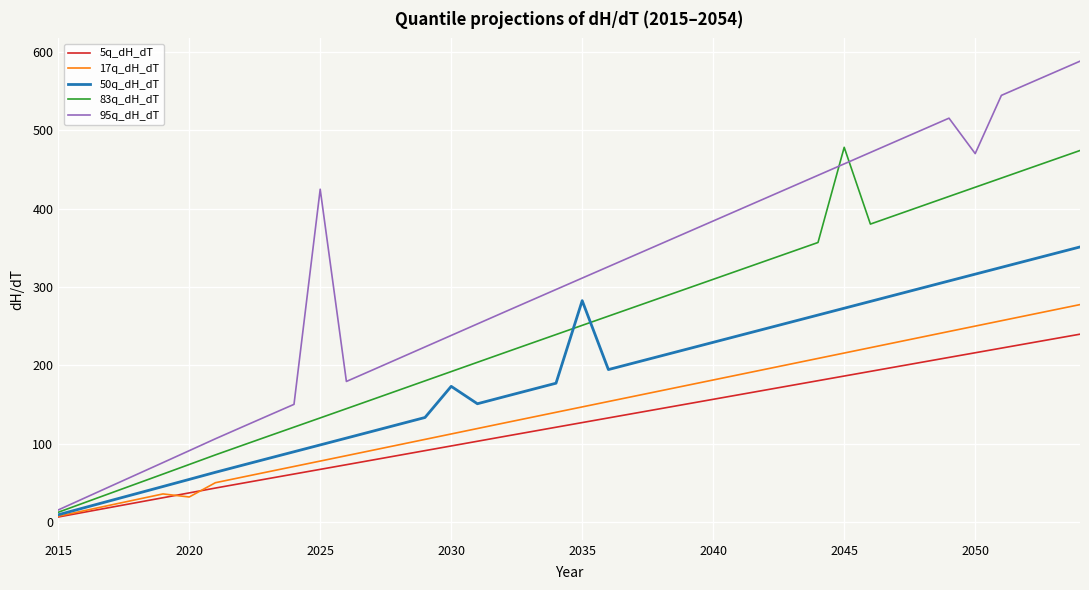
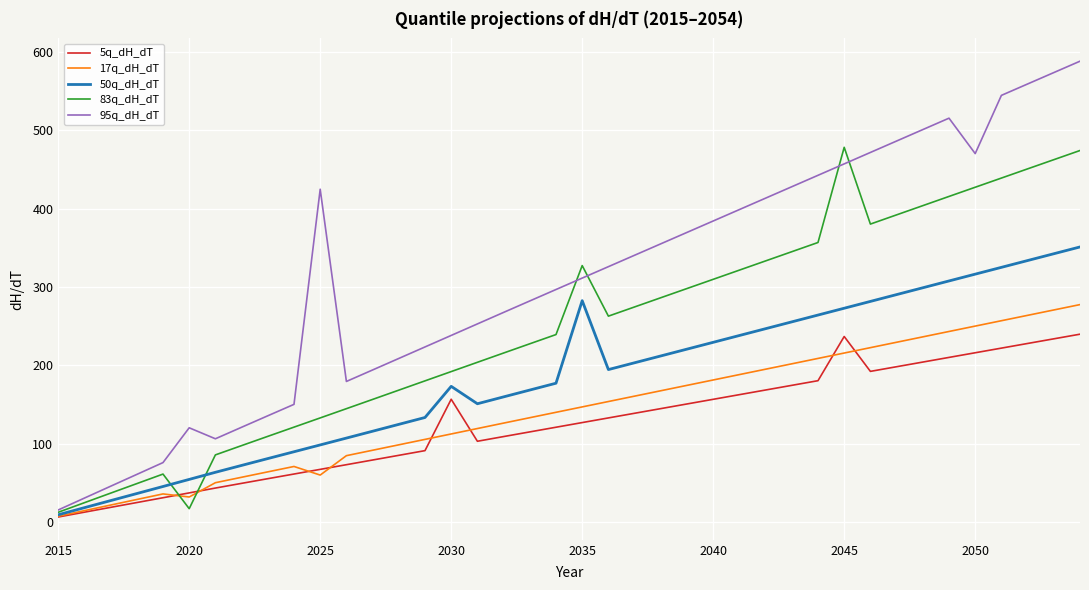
  {
    "5q_dH_dT": {
      "2020": 40,
      "2025": 70,
-     "2030": 100,
+     "2030": 160,
      "2035": 130,
      "2040": 160,
-     "2045": 190,
+     "2045": 240,
      "2050": 220
    },
    "17q_dH_dT": {
      "2020": 30,
-     "2025": 80,
+     "2025": 60,
      "2030": 110,
      "2035": 150,
      "2040": 180,
      "2045": 220,
      "2050": 250
    },
    "50q_dH_dT": {
      "2020": 50,
      "2025": 100,
      "2030": 170,
      "2035": 280,
      "2040": 230,
      "2045": 270,
      "2050": 320
    },
    "83q_dH_dT": {
-     "2020": 70,
+     "2020": 20,
      "2025": 130,
      "2030": 190,
-     "2035": 250,
+     "2035": 330,
      "2040": 310,
      "2045": 480,
      "2050": 430
    },
    "95q_dH_dT": {
-     "2020": 90,
+     "2020": 120,
      "2025": 420,
      "2030": 240,
      "2035": 310,
      "2040": 380,
      "2045": 460,
      "2050": 470
    }
  }
